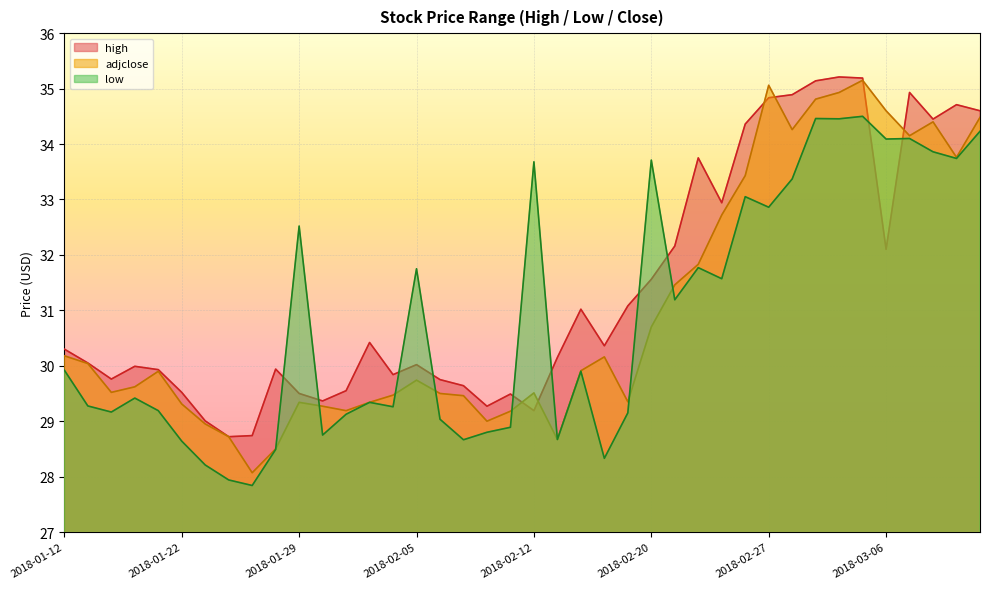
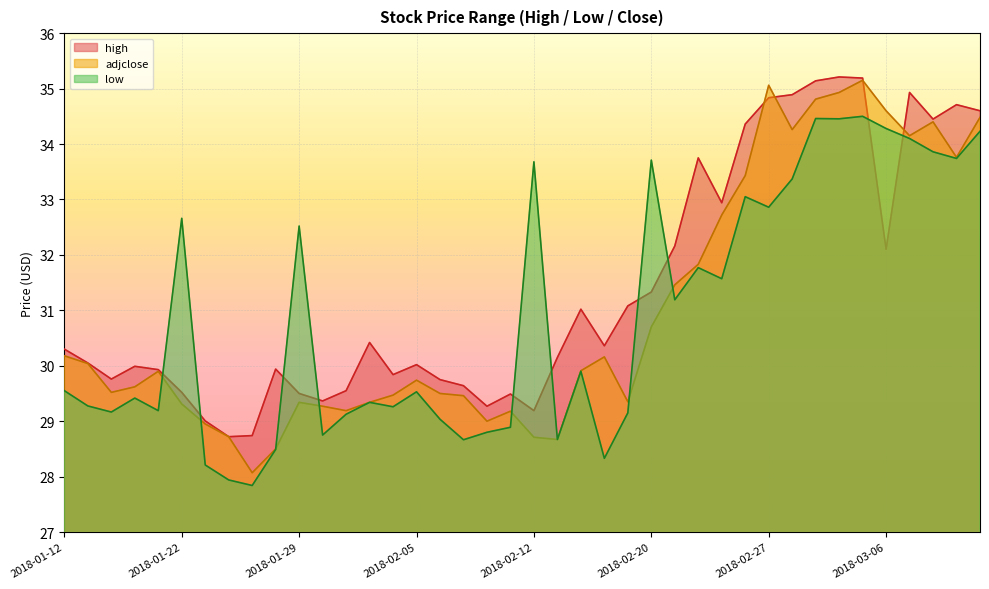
  {
    "high": {
      "2018-01-12": 30.3,
      "2018-01-22": 29.5,
      "2018-01-29": 29.5,
      "2018-02-05": 30.0,
      "2018-02-12": 29.2,
-     "2018-02-20": 31.6,
+     "2018-02-20": 31.3,
      "2018-02-27": 34.8,
      "2018-03-06": 32.1
    },
    "adjclose": {
      "2018-01-12": 30.2,
      "2018-01-22": 29.3,
      "2018-01-29": 29.3,
      "2018-02-05": 29.7,
-     "2018-02-12": 29.5,
+     "2018-02-12": 28.7,
      "2018-02-20": 30.7,
      "2018-02-27": 35.1,
      "2018-03-06": 34.6
    },
    "low": {
-     "2018-01-12": 29.9,
-     "2018-01-22": 28.6,
+     "2018-01-12": 29.6,
+     "2018-01-22": 32.7,
      "2018-01-29": 32.5,
-     "2018-02-05": 31.8,
+     "2018-02-05": 29.5,
      "2018-02-12": 33.7,
      "2018-02-20": 33.7,
      "2018-02-27": 32.9,
-     "2018-03-06": 34.1
+     "2018-03-06": 34.3
    }
  }
